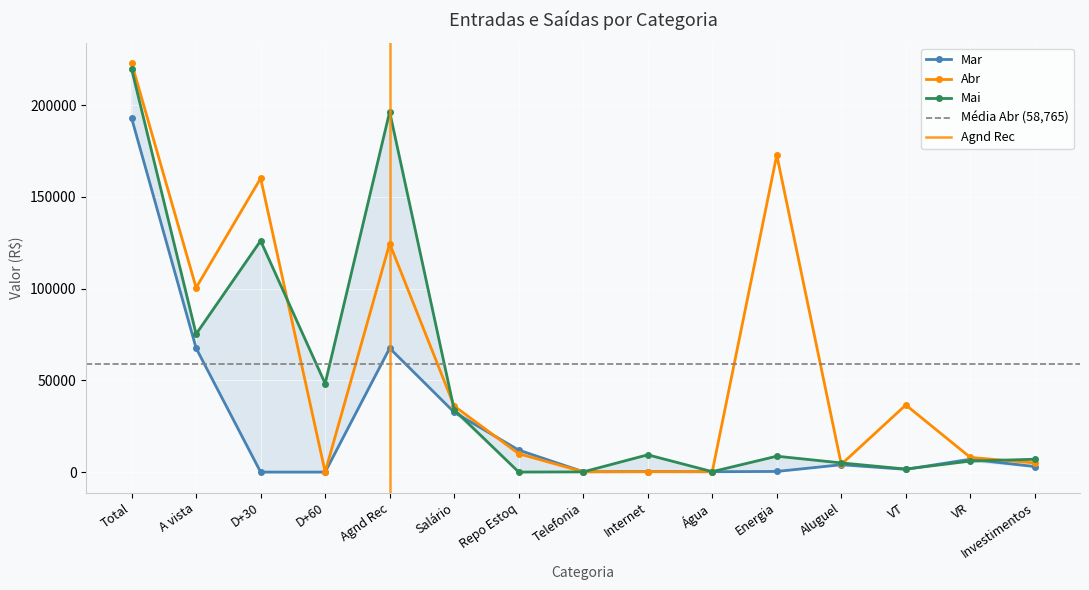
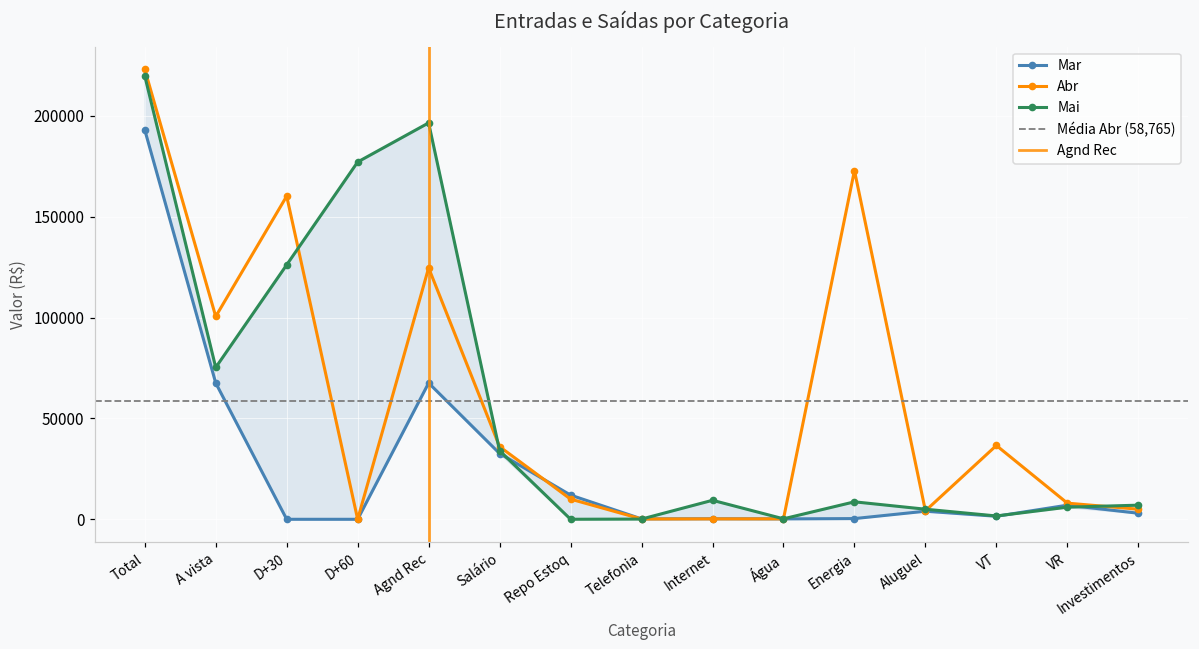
  {
    "Abr": {
      "Total": 223000,
      "A vista": 101000,
      "D+30": 160000,
      "Agnd Rec": 125000,
      "Salário": 36000,
      "Repo Estoq": 10000,
      "Energia": 173000,
      "VT": 37000,
      "Investimentos": 5000
    },
    "Mai": {
-     "D+60": 48000,
+     "D+60": 177000,
      "Repo Estoq": 0
    }
  }
